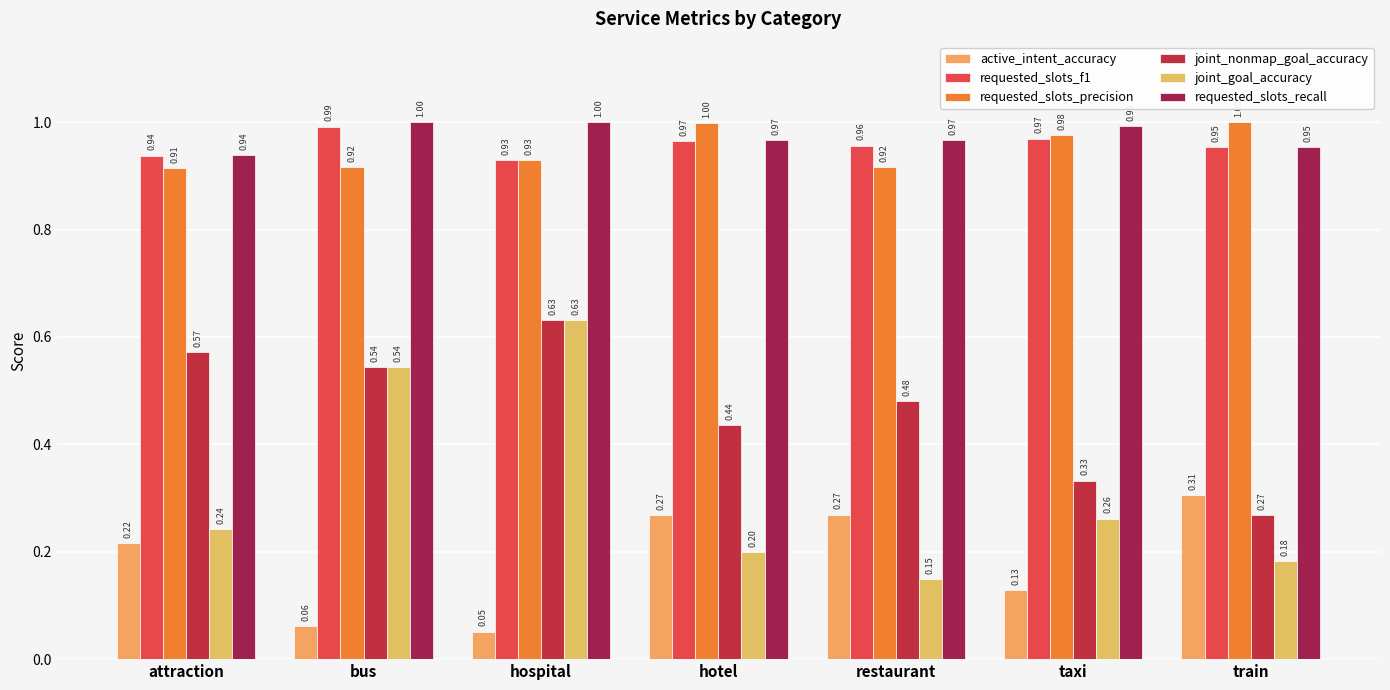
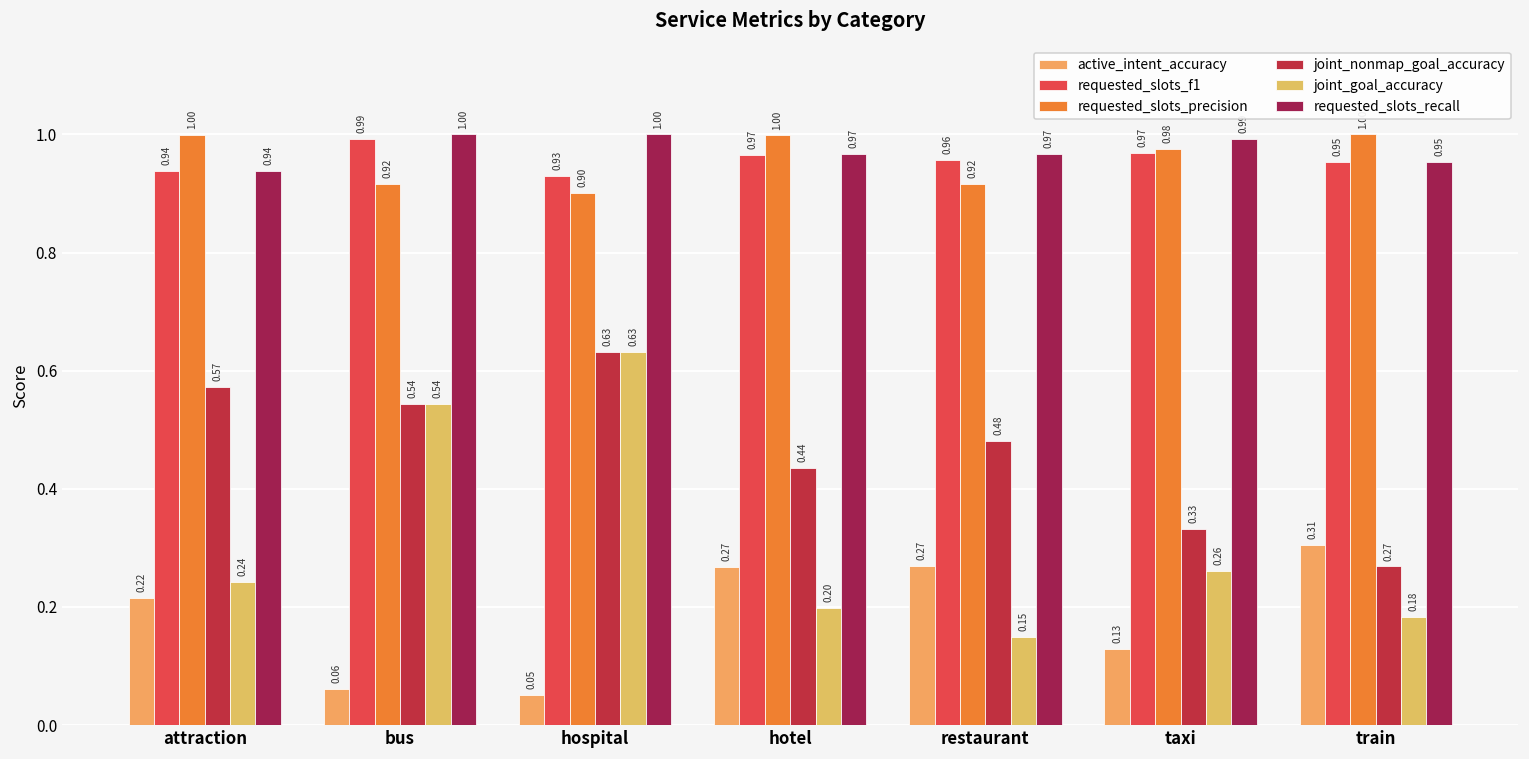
  {
    "requested_slots_precision": {
-     "attraction": 0.91,
+     "attraction": 1.00,
      "bus": 0.92,
-     "hospital": 0.93,
+     "hospital": 0.90,
      "hotel": 1.00,
      "restaurant": 0.92,
      "taxi": 0.98
    }
  }
